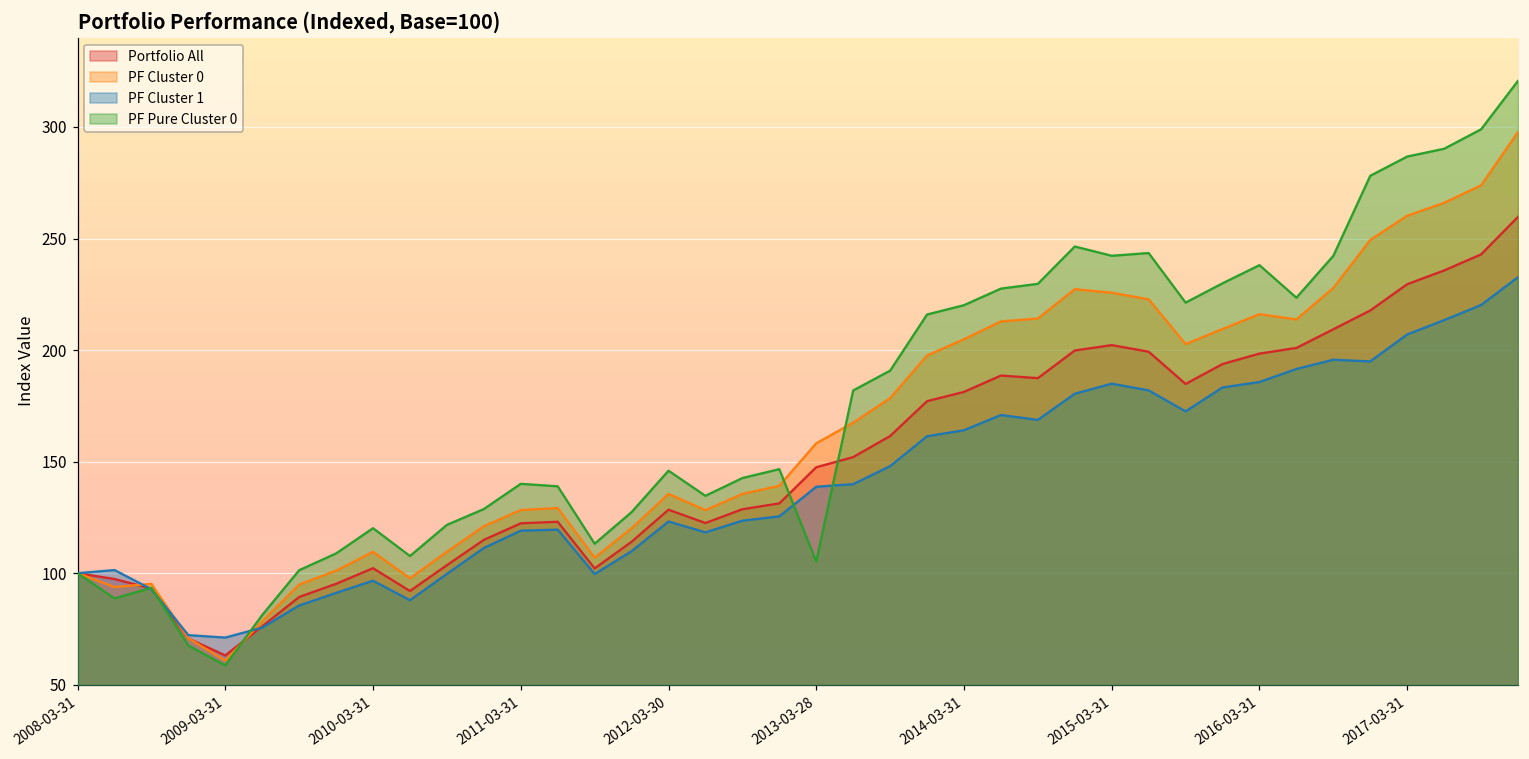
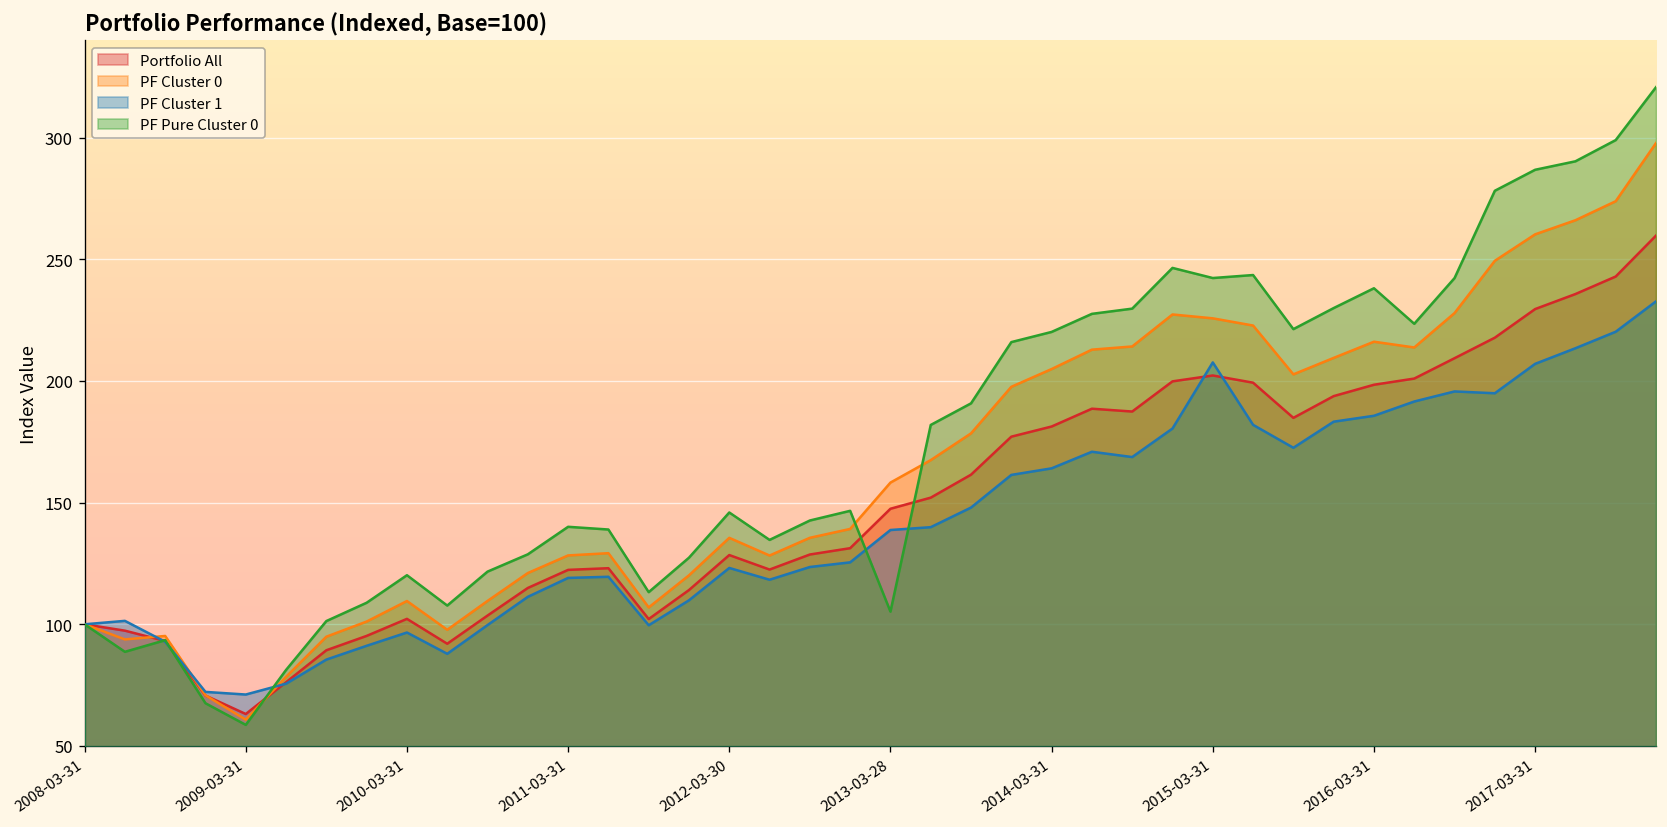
  {
    "PF Cluster 1": {
      "2009-03-31": 71,
      "2010-03-31": 97,
      "2011-03-31": 119,
      "2012-03-30": 123,
      "2013-03-28": 139,
      "2014-03-31": 164,
-     "2015-03-31": 185,
+     "2015-03-31": 208,
      "2016-03-31": 186,
      "2017-03-31": 207
    },
    "PF Pure Cluster 0": {
      "2009-03-31": 59,
      "2010-03-31": 120,
      "2011-03-31": 140,
      "2012-03-30": 146,
      "2013-03-28": 105,
      "2014-03-31": 220,
      "2015-03-31": 242,
      "2016-03-31": 238,
      "2017-03-31": 287
    }
  }
